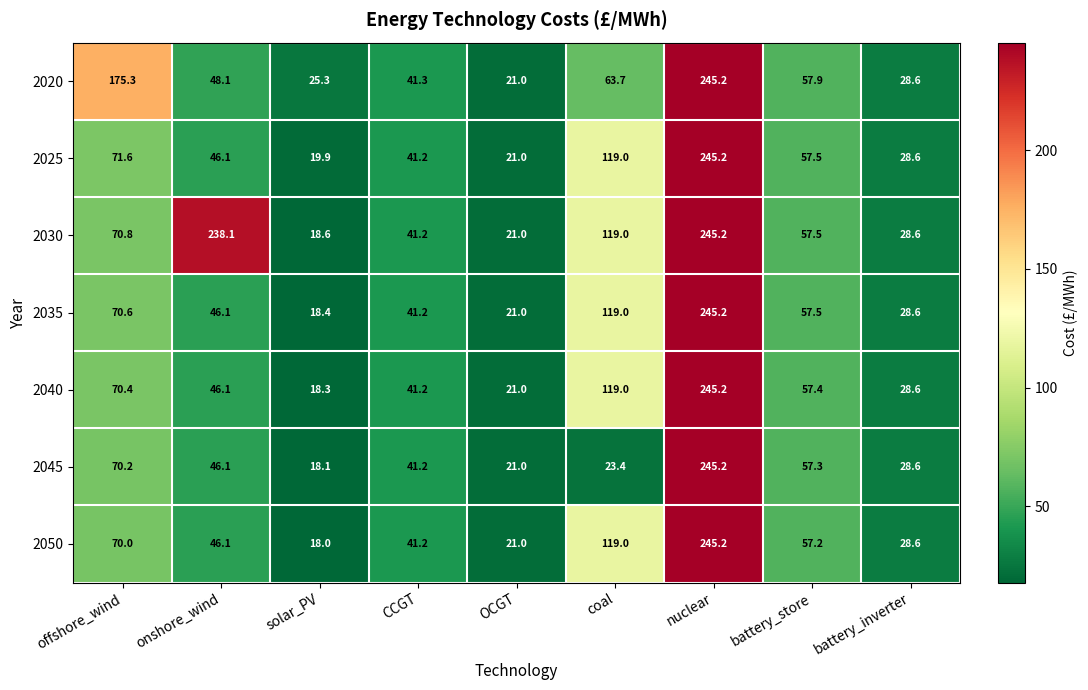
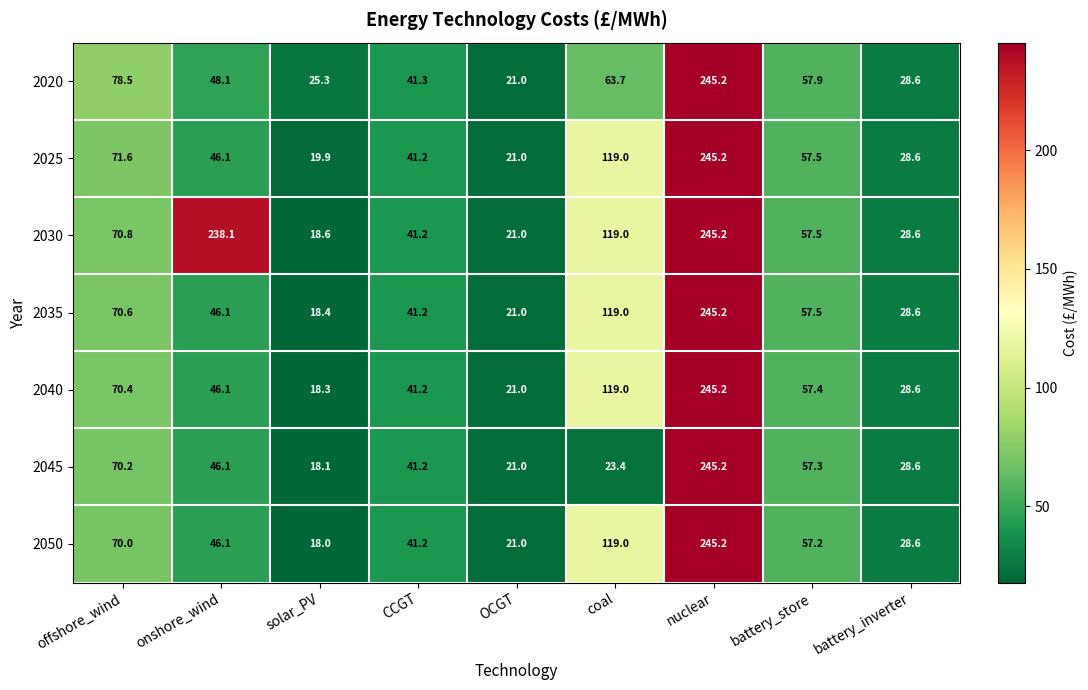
  {
    "2020": {
-     "offshore_wind": 175.3,
+     "offshore_wind": 78.5,
      "onshore_wind": 48.1,
      "solar_PV": 25.3,
      "CCGT": 41.3,
      "OCGT": 21.0,
      "coal": 63.7,
      "nuclear": 245.2,
      "battery_store": 57.9,
      "battery_inverter": 28.6
    },
    "2025": {
      "offshore_wind": 71.6,
      "onshore_wind": 46.1,
      "solar_PV": 19.9,
      "CCGT": 41.2,
      "OCGT": 21.0,
      "coal": 119.0,
      "nuclear": 245.2,
      "battery_store": 57.5,
      "battery_inverter": 28.6
    },
    "2030": {
      "offshore_wind": 70.8,
      "onshore_wind": 238.1,
      "solar_PV": 18.6,
      "CCGT": 41.2,
      "OCGT": 21.0,
      "coal": 119.0,
      "nuclear": 245.2,
      "battery_store": 57.5,
      "battery_inverter": 28.6
    },
    "2035": {
      "offshore_wind": 70.6,
      "onshore_wind": 46.1,
      "solar_PV": 18.4,
      "CCGT": 41.2,
      "OCGT": 21.0,
      "coal": 119.0,
      "nuclear": 245.2,
      "battery_store": 57.5,
      "battery_inverter": 28.6
    },
    "2040": {
      "offshore_wind": 70.4,
      "onshore_wind": 46.1,
      "solar_PV": 18.3,
      "CCGT": 41.2,
      "OCGT": 21.0,
      "coal": 119.0,
      "nuclear": 245.2,
      "battery_store": 57.4,
      "battery_inverter": 28.6
    },
    "2045": {
      "offshore_wind": 70.2,
      "onshore_wind": 46.1,
      "solar_PV": 18.1,
      "CCGT": 41.2,
      "OCGT": 21.0,
      "coal": 23.4,
      "nuclear": 245.2,
      "battery_store": 57.3,
      "battery_inverter": 28.6
    },
    "2050": {
      "offshore_wind": 70.0,
      "onshore_wind": 46.1,
      "solar_PV": 18.0,
      "CCGT": 41.2,
      "OCGT": 21.0,
      "coal": 119.0,
      "nuclear": 245.2,
      "battery_store": 57.2,
      "battery_inverter": 28.6
    }
  }
